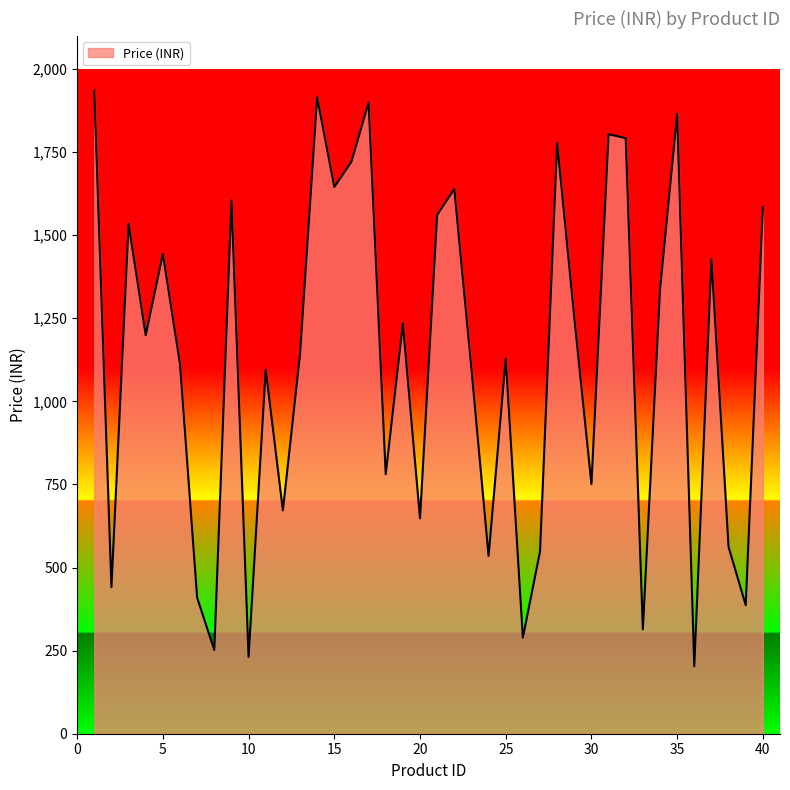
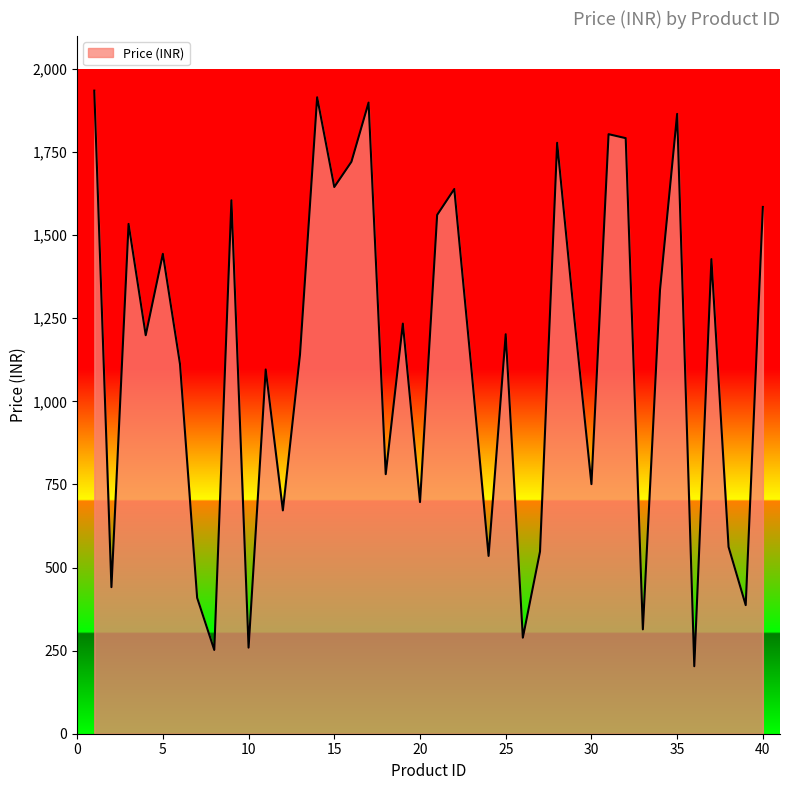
  {
    "5": "1,440",
-   "10": "230",
+   "10": "260",
    "15": "1,650",
-   "20": "650",
-   "25": "1,130",
+   "20": "700",
+   "25": "1,200",
    "30": "750",
    "35": "1,870",
    "40": "1,590"
  }
